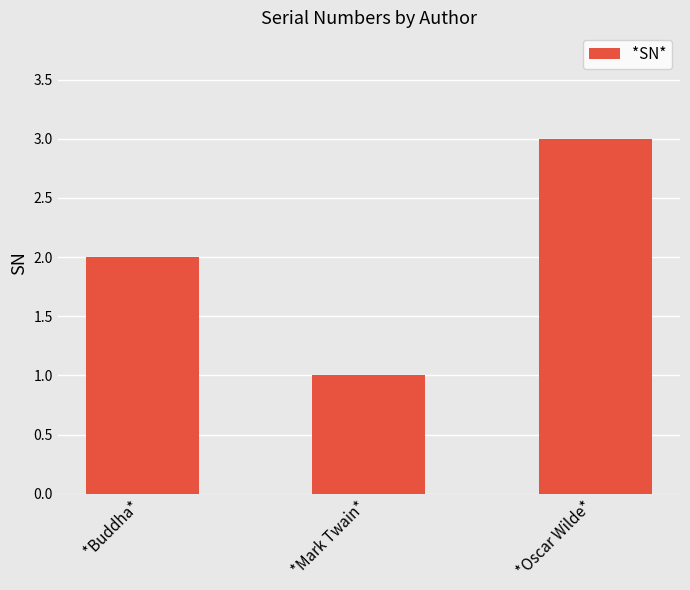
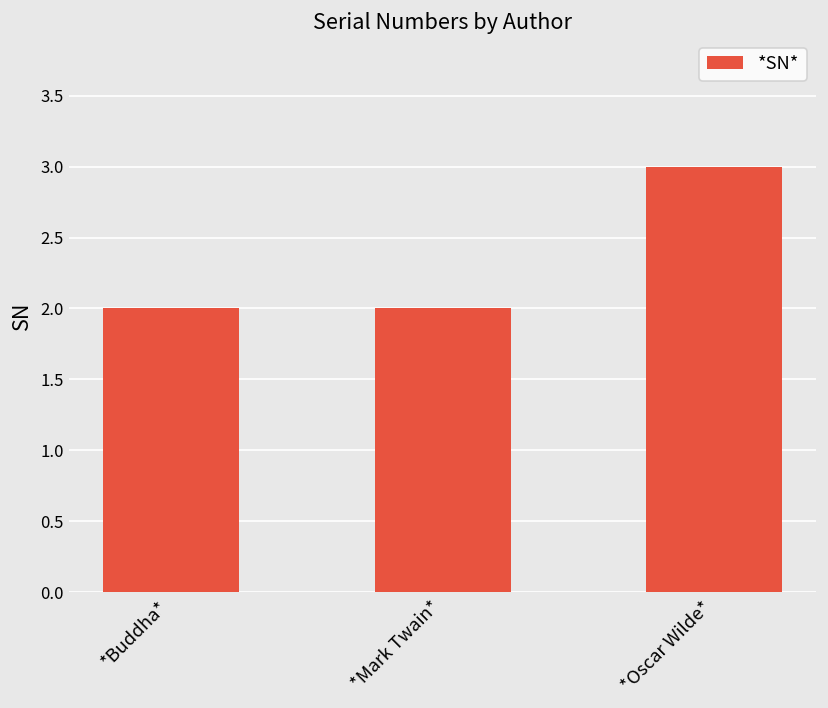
  {
    "*Buddha*": 2,
-   "*Mark Twain*": 1,
+   "*Mark Twain*": 2,
    "*Oscar Wilde*": 3
  }
